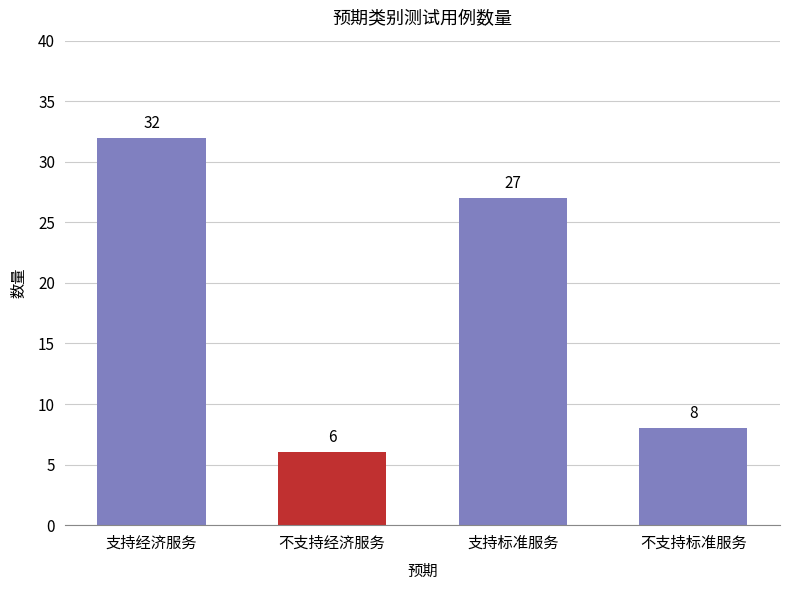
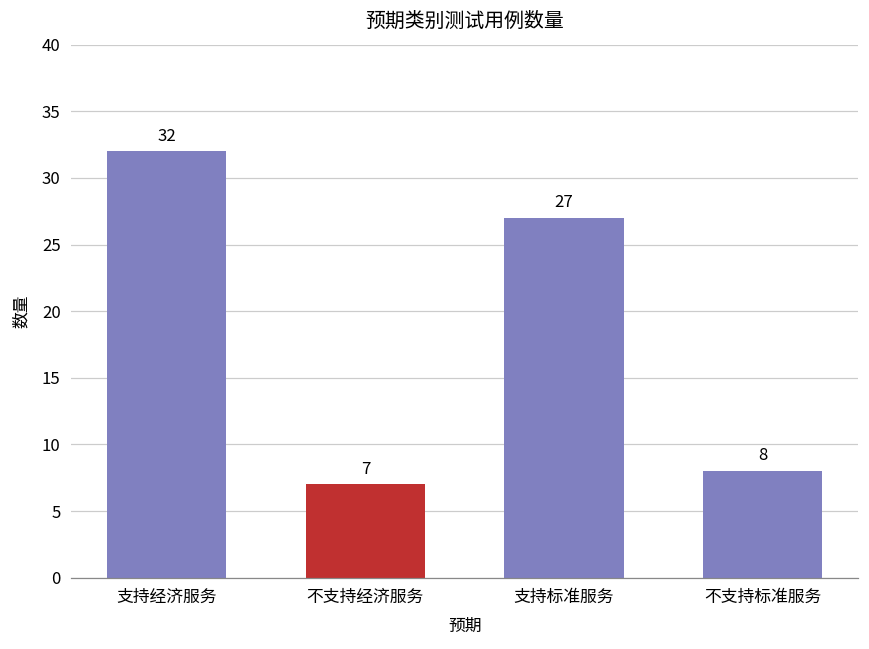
  {
    "支持经济服务": 32,
-   "不支持经济服务": 6,
+   "不支持经济服务": 7,
    "支持标准服务": 27,
    "不支持标准服务": 8
  }
